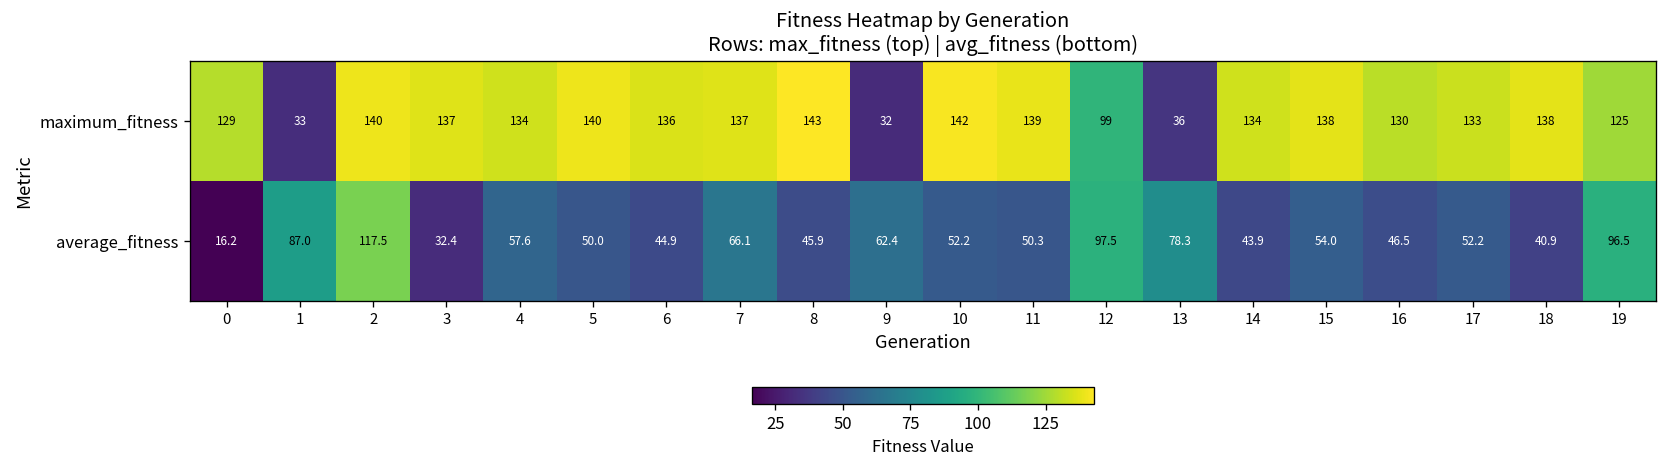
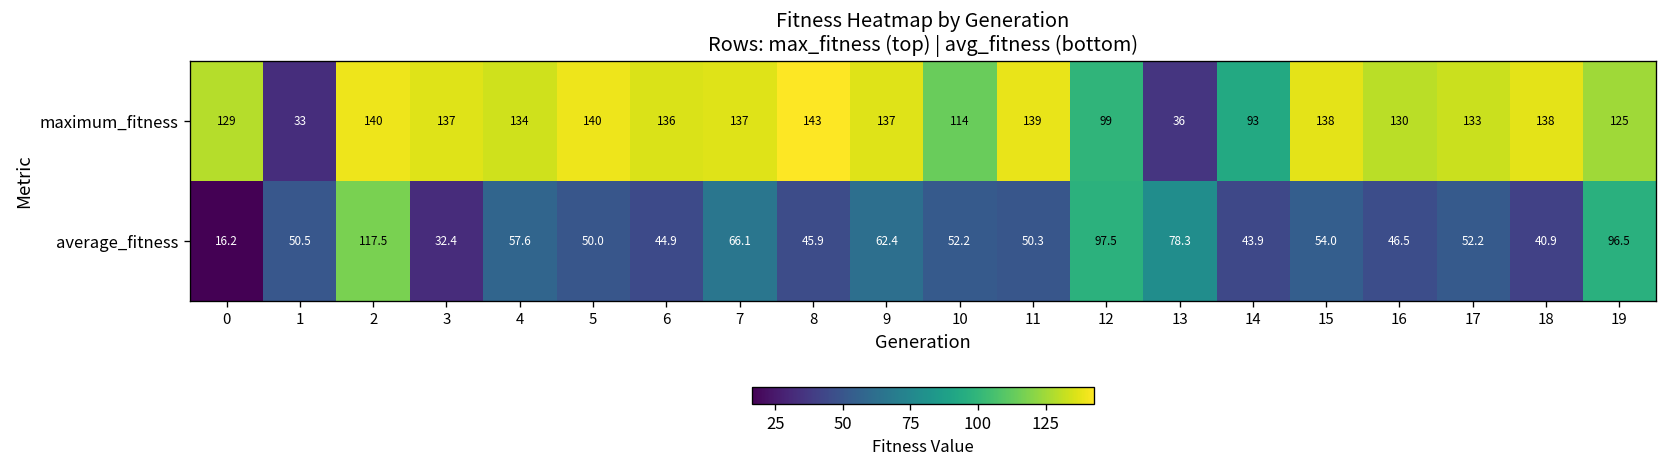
  {
    "maximum_fitness": {
      "0": 129,
      "1": 33,
      "2": 140,
      "3": 137,
      "4": 134,
      "5": 140,
      "6": 136,
      "7": 137,
      "8": 143,
-     "9": 32,
-     "10": 142,
+     "9": 137,
+     "10": 114,
      "11": 139,
      "12": 99,
      "13": 36,
-     "14": 134,
+     "14": 93,
      "15": 138,
      "16": 130,
      "17": 133,
      "18": 138,
      "19": 125
    },
    "average_fitness": {
      "0": 16.2,
-     "1": 87.0,
+     "1": 50.5,
      "2": 117.5,
      "3": 32.4,
      "4": 57.6,
      "5": 50.0,
      "6": 44.9,
      "7": 66.1,
      "8": 45.9,
      "9": 62.4,
      "10": 52.2,
      "11": 50.3,
      "12": 97.5,
      "13": 78.3,
      "14": 43.9,
      "15": 54.0,
      "16": 46.5,
      "17": 52.2,
      "18": 40.9,
      "19": 96.5
    }
  }
